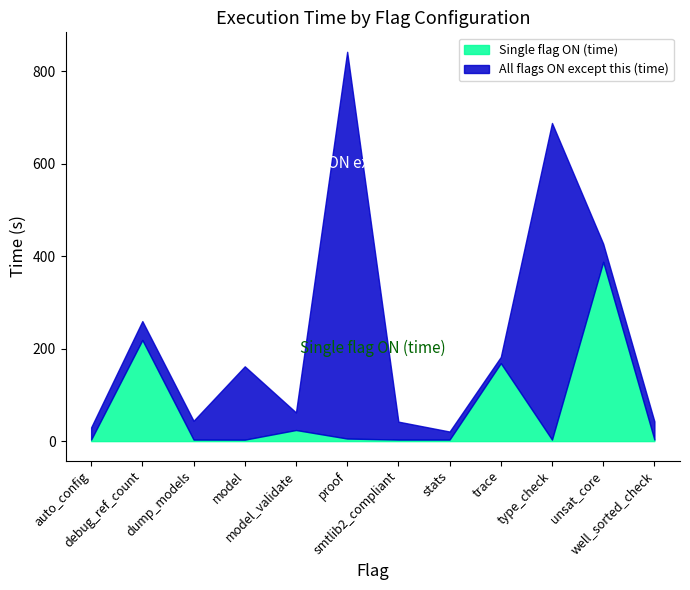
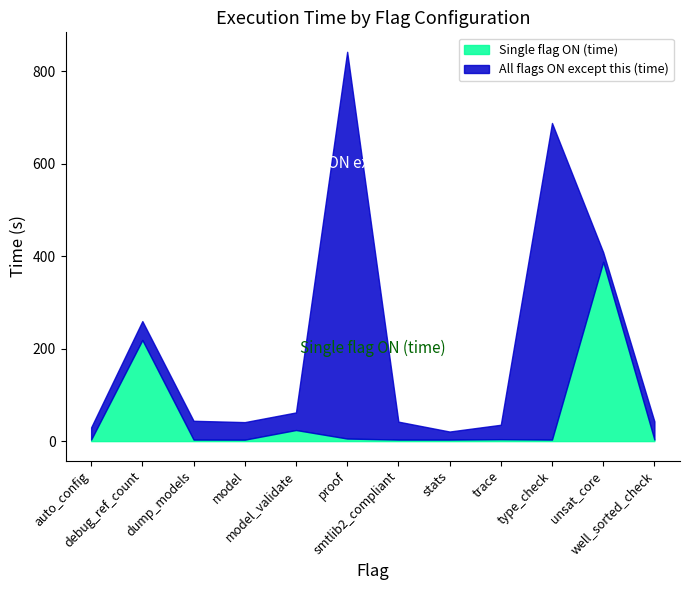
  {
    "Single flag ON (time)": {
      "debug_ref_count": 220,
      "model_validate": 20,
      "proof": 10,
-     "trace": 170,
+     "trace": 0,
      "unsat_core": 390
    },
    "All flags ON except this (time)": {
      "auto_config": 30,
      "debug_ref_count": 40,
      "dump_models": 40,
-     "model": 160,
+     "model": 40,
      "model_validate": 40,
      "proof": 840,
      "smtlib2_compliant": 40,
      "stats": 20,
-     "trace": 10,
+     "trace": 30,
      "type_check": 690,
-     "unsat_core": 40,
+     "unsat_core": 20,
      "well_sorted_check": 40
    }
  }
